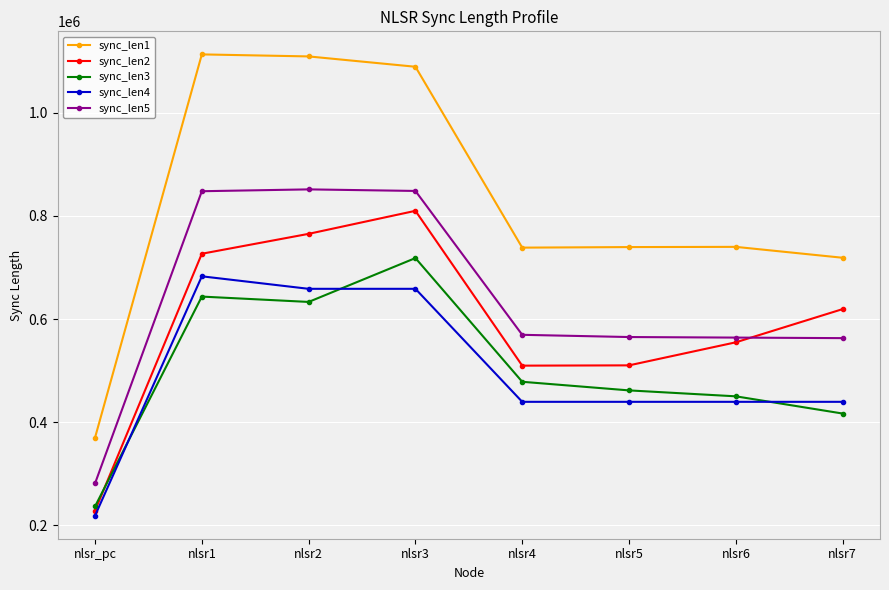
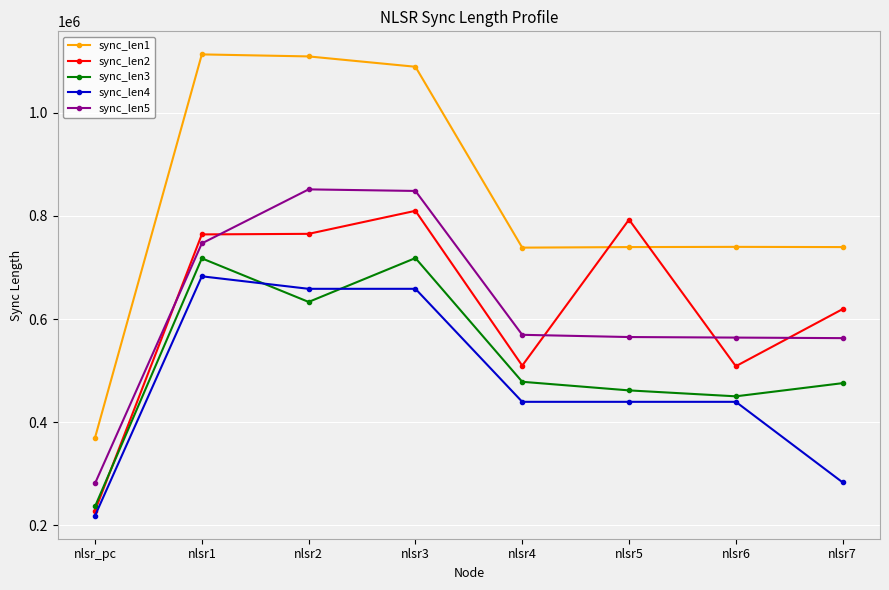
  {
    "sync_len1": {
      "nlsr_pc": 370000,
      "nlsr1": 1110000,
      "nlsr2": 1110000,
      "nlsr3": 1090000,
      "nlsr4": 740000,
      "nlsr5": 740000,
      "nlsr6": 740000,
-     "nlsr7": 720000
+     "nlsr7": 740000
    },
    "sync_len2": {
      "nlsr_pc": 230000,
-     "nlsr1": 730000,
+     "nlsr1": 760000,
      "nlsr2": 770000,
      "nlsr3": 810000,
      "nlsr4": 510000,
-     "nlsr5": 510000,
-     "nlsr6": 550000,
+     "nlsr5": 790000,
+     "nlsr6": 510000,
      "nlsr7": 620000
    },
    "sync_len3": {
      "nlsr_pc": 240000,
-     "nlsr1": 640000,
+     "nlsr1": 720000,
      "nlsr2": 630000,
      "nlsr3": 720000,
      "nlsr4": 480000,
      "nlsr5": 460000,
      "nlsr6": 450000,
-     "nlsr7": 420000
+     "nlsr7": 480000
    },
    "sync_len4": {
      "nlsr_pc": 220000,
      "nlsr1": 680000,
      "nlsr2": 660000,
      "nlsr3": 660000,
      "nlsr4": 440000,
      "nlsr5": 440000,
      "nlsr6": 440000,
-     "nlsr7": 440000
+     "nlsr7": 280000
    },
    "sync_len5": {
      "nlsr_pc": 280000,
-     "nlsr1": 850000,
+     "nlsr1": 750000,
      "nlsr2": 850000,
      "nlsr3": 850000,
      "nlsr4": 570000,
      "nlsr5": 570000,
      "nlsr6": 560000,
      "nlsr7": 560000
    }
  }
